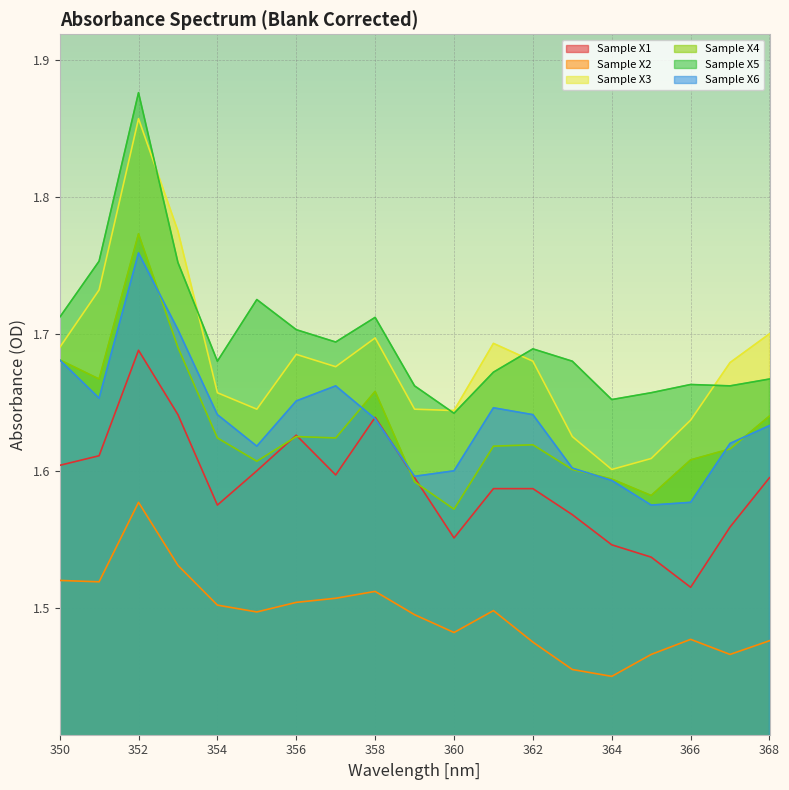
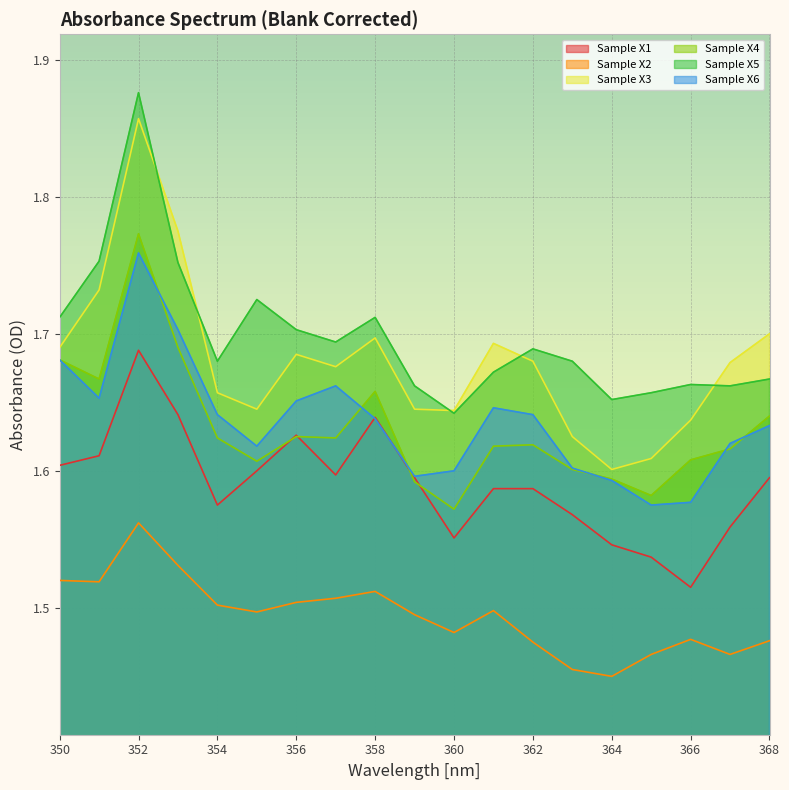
  {
    "Sample X1": {
      "350": 1.604,
      "352": 1.688,
      "354": 1.575,
      "360": 1.551,
      "362": 1.587,
      "364": 1.546,
      "366": 1.515,
      "368": 1.595
    },
    "Sample X2": {
      "350": 1.520,
-     "352": 1.577,
+     "352": 1.562,
      "354": 1.502,
      "356": 1.504,
      "358": 1.512,
      "360": 1.482,
      "362": 1.475,
      "364": 1.450,
      "366": 1.477,
      "368": 1.476
    },
    "Sample X3": {
      "350": 1.690,
      "352": 1.857,
      "354": 1.657,
      "356": 1.685,
      "358": 1.697,
      "360": 1.644,
      "362": 1.680,
      "364": 1.601,
      "366": 1.637,
      "368": 1.700
    },
    "Sample X4": {
      "352": 1.773,
      "354": 1.624,
      "358": 1.658,
      "360": 1.572,
      "362": 1.619,
      "366": 1.608,
      "368": 1.640
    },
    "Sample X5": {
      "350": 1.712,
      "352": 1.876,
      "354": 1.680,
      "356": 1.703,
      "358": 1.712,
      "360": 1.642,
      "362": 1.689,
      "364": 1.652,
      "366": 1.663,
      "368": 1.667
    },
    "Sample X6": {
      "352": 1.759,
      "354": 1.641,
      "356": 1.651,
      "360": 1.600,
      "362": 1.641,
      "366": 1.577,
      "368": 1.633
    }
  }
